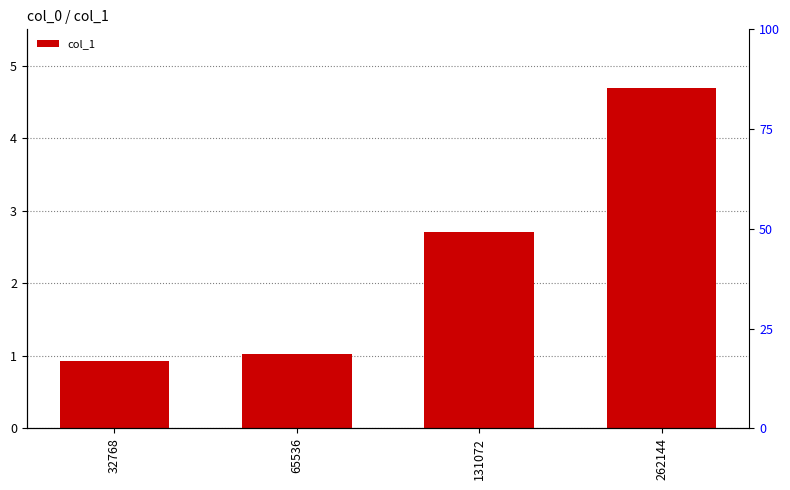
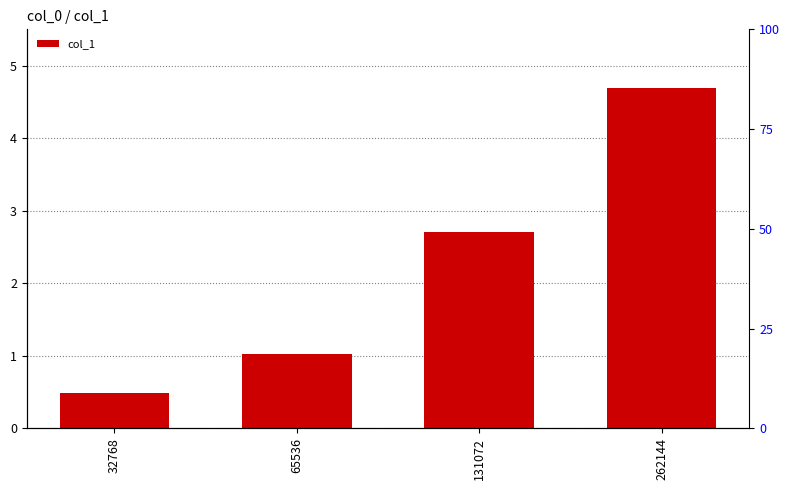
  {
-   "32768": 0.9,
+   "32768": 0.5,
    "65536": 1.0,
    "131072": 2.7,
    "262144": 4.7
  }
